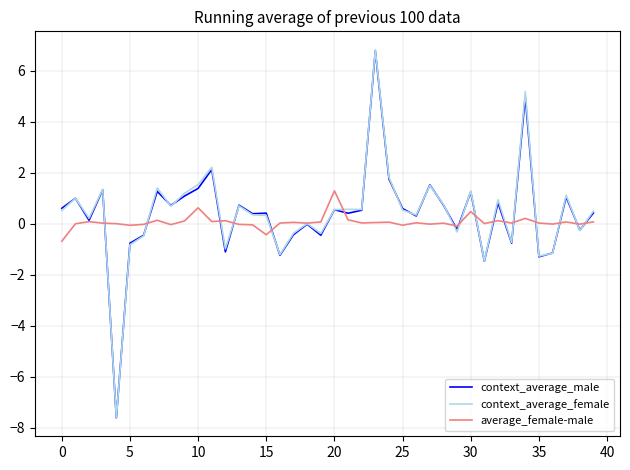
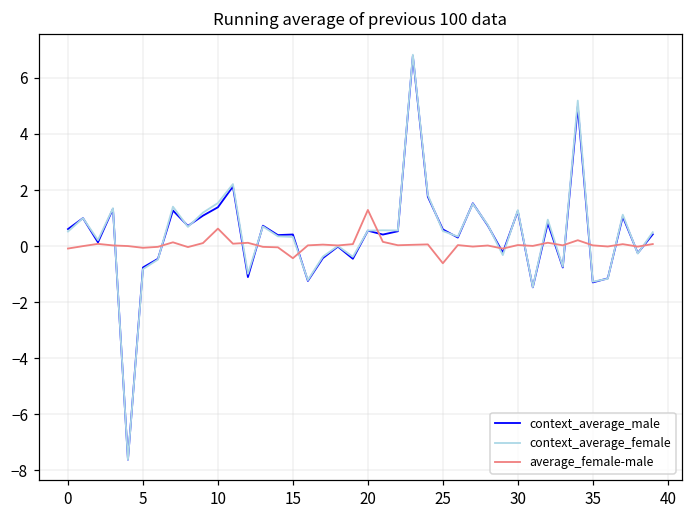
  {
    "context_average_male": {
      "10": 1.4
    },
    "context_average_female": {
      "10": 1.5
    },
    "average_female-male": {
-     "0": -0.7,
+     "0": -0.1,
      "5": -0.1,
      "10": 0.6,
      "15": -0.4,
      "20": 1.3,
-     "25": -0.1,
-     "30": 0.5,
+     "25": -0.6,
+     "30": 0.0,
      "35": 0.0
    }
  }
